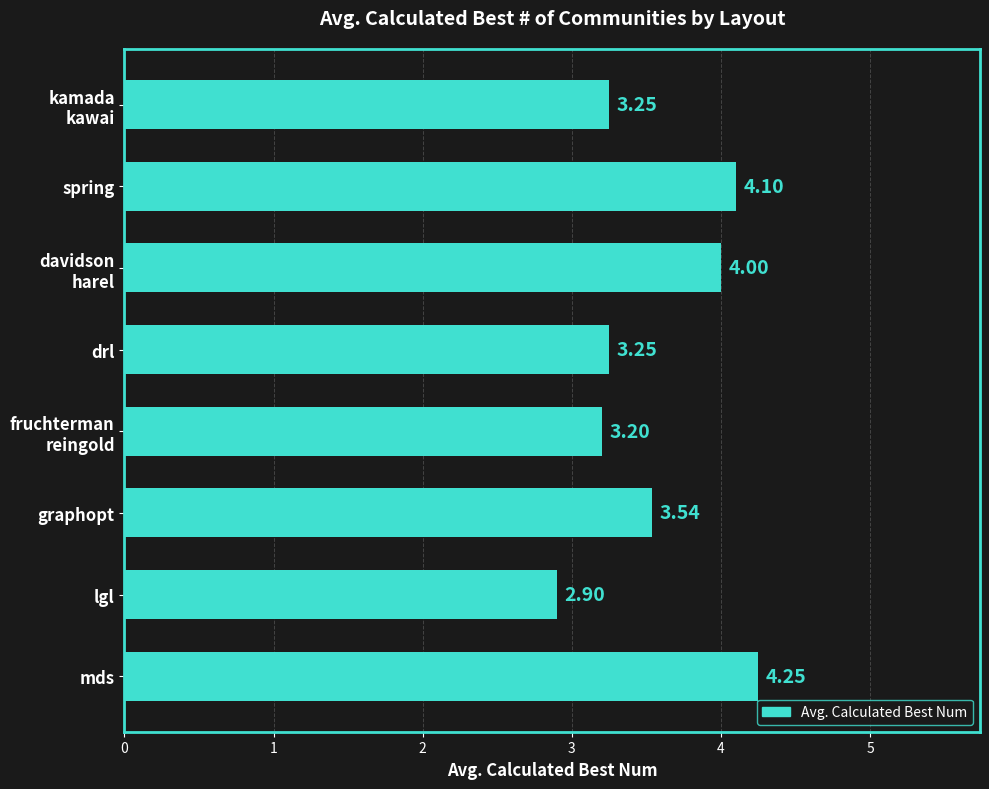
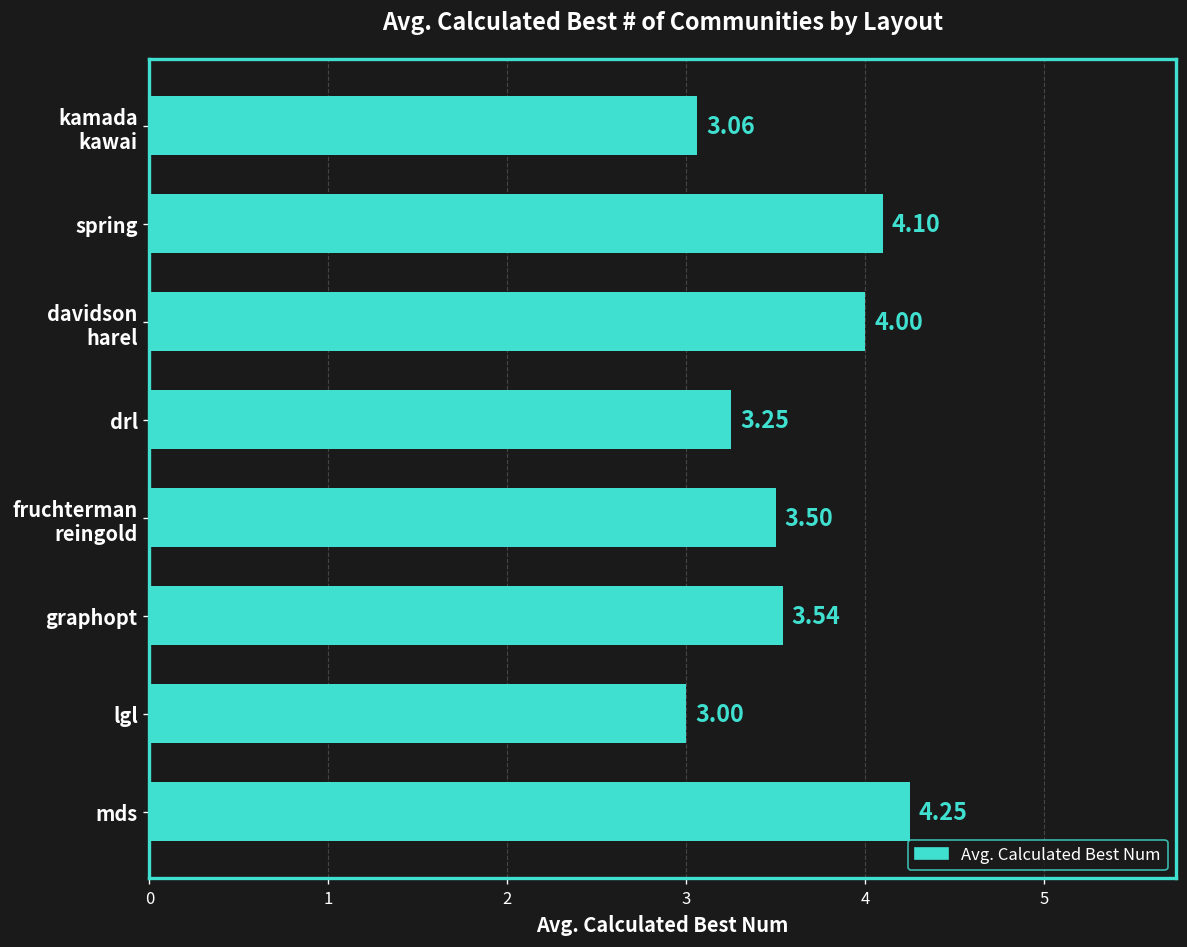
  {
-   "kamada kawai": 3.25,
+   "kamada kawai": 3.06,
    "spring": 4.10,
    "davidson harel": 4.00,
    "drl": 3.25,
-   "fruchterman reingold": 3.20,
+   "fruchterman reingold": 3.50,
    "graphopt": 3.54,
-   "lgl": 2.90,
+   "lgl": 3.00,
    "mds": 4.25
  }
